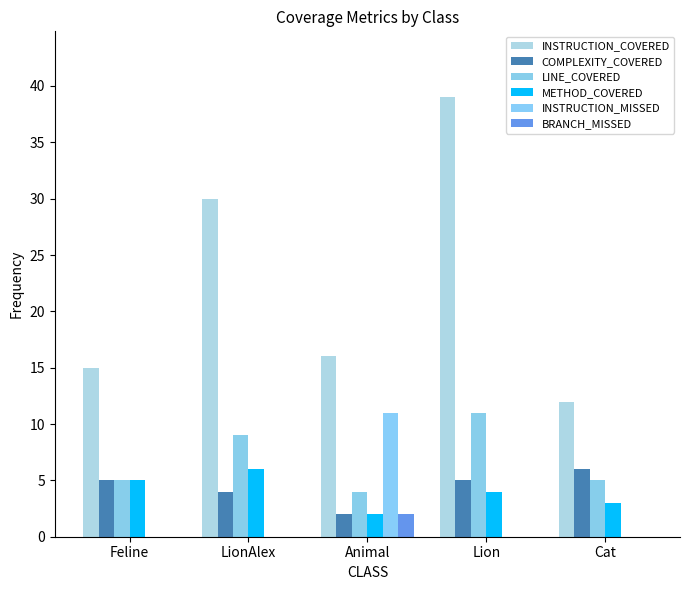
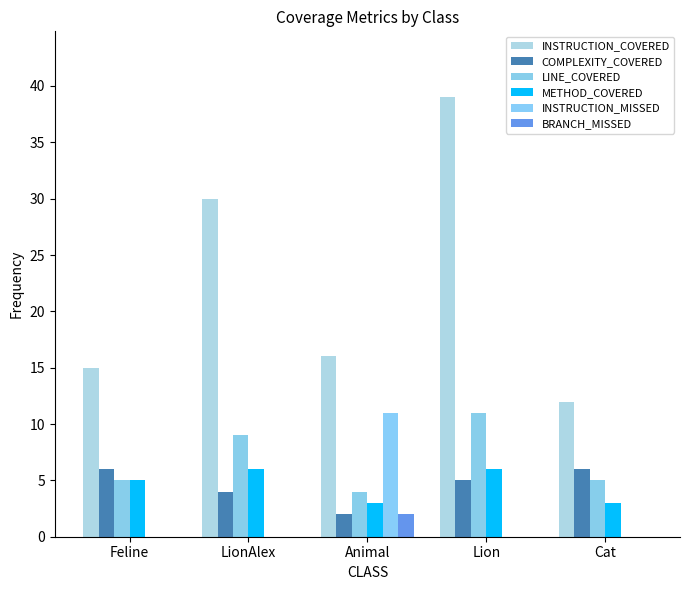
  {
    "COMPLEXITY_COVERED": {
-     "Feline": 5,
+     "Feline": 6,
      "LionAlex": 4,
      "Animal": 2,
      "Lion": 5,
      "Cat": 6
    },
    "METHOD_COVERED": {
      "Feline": 5,
      "LionAlex": 6,
-     "Animal": 2,
-     "Lion": 4,
+     "Animal": 3,
+     "Lion": 6,
      "Cat": 3
    },
    "BRANCH_MISSED": {
      "Feline": 0,
      "LionAlex": 0,
      "Animal": 2,
      "Lion": 0,
      "Cat": 0
    }
  }
